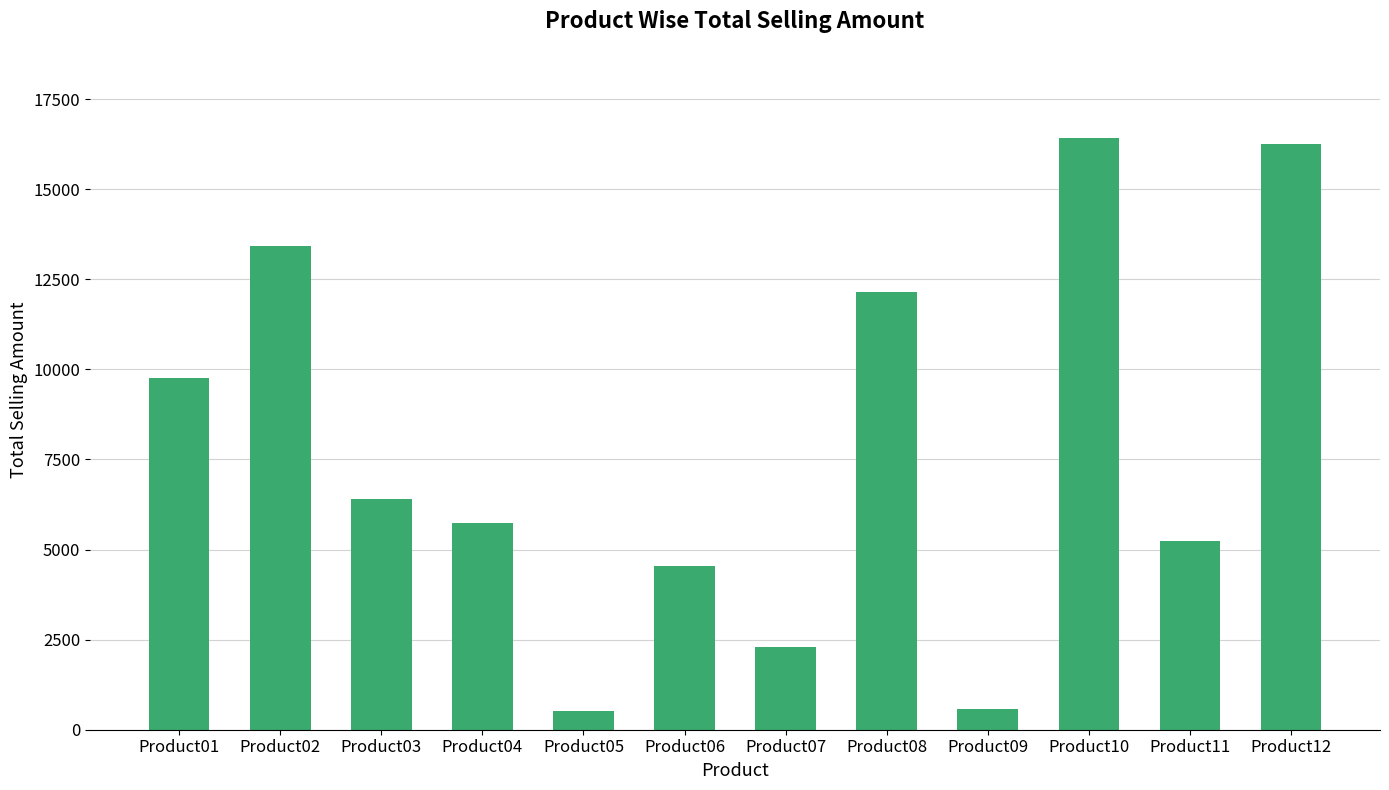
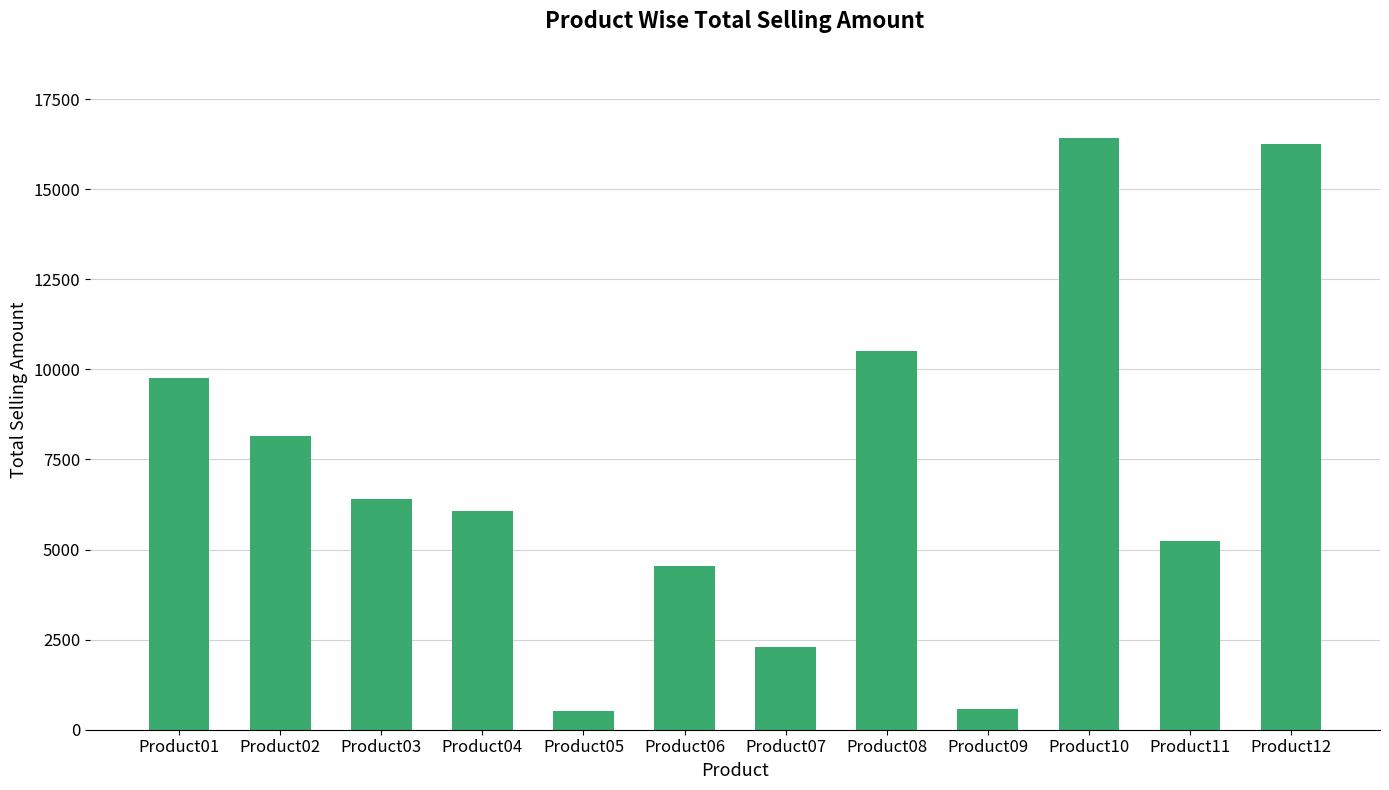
  {
    "Product01": 9800,
-   "Product02": 13400,
+   "Product02": 8200,
    "Product03": 6400,
-   "Product04": 5700,
+   "Product04": 6100,
    "Product05": 500,
    "Product06": 4500,
    "Product07": 2300,
-   "Product08": 12200,
+   "Product08": 10500,
    "Product09": 600,
    "Product10": 16400,
    "Product11": 5200,
    "Product12": 16300
  }
